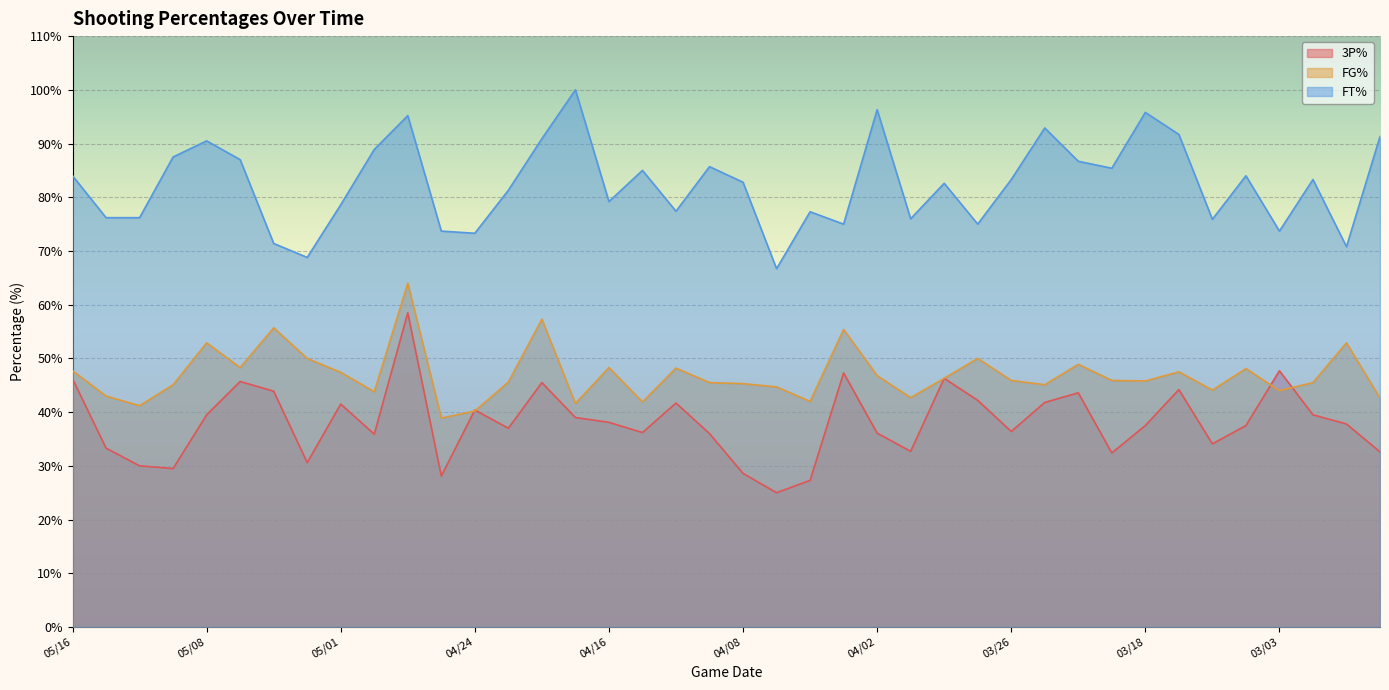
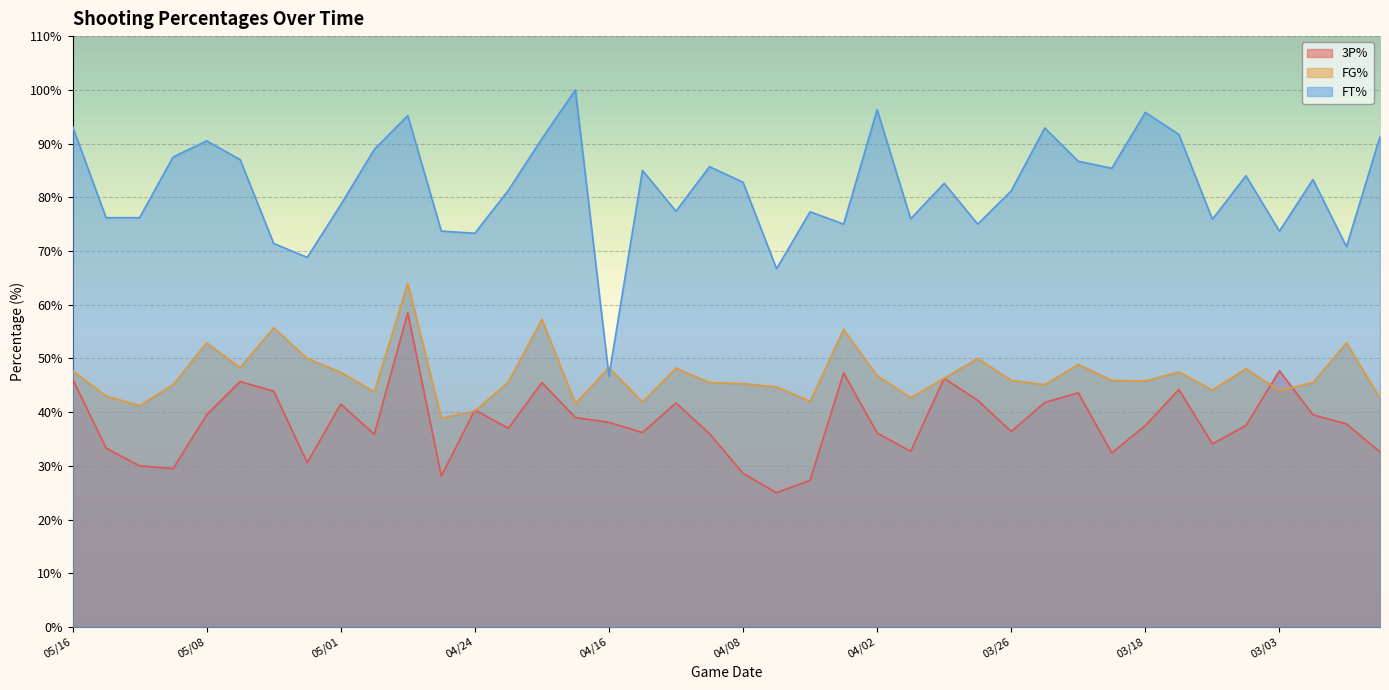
  {
    "FT%": {
-     "05/16": "84%",
+     "05/16": "93%",
      "05/08": "91%",
      "05/01": "79%",
      "04/24": "73%",
-     "04/16": "79%",
+     "04/16": "47%",
      "04/08": "83%",
      "04/02": "96%",
-     "03/26": "83%",
+     "03/26": "81%",
      "03/18": "96%",
      "03/03": "74%"
    }
  }
